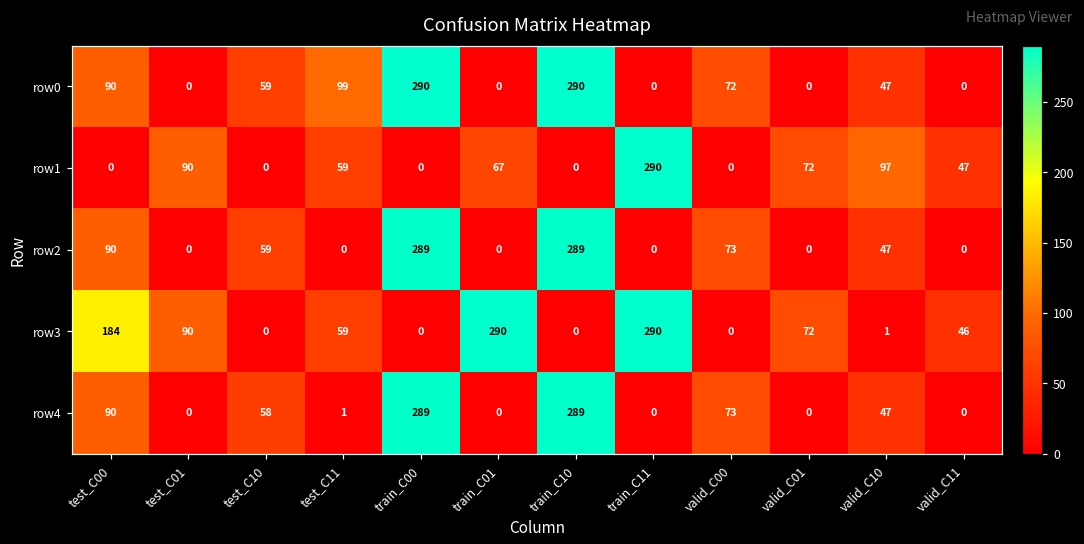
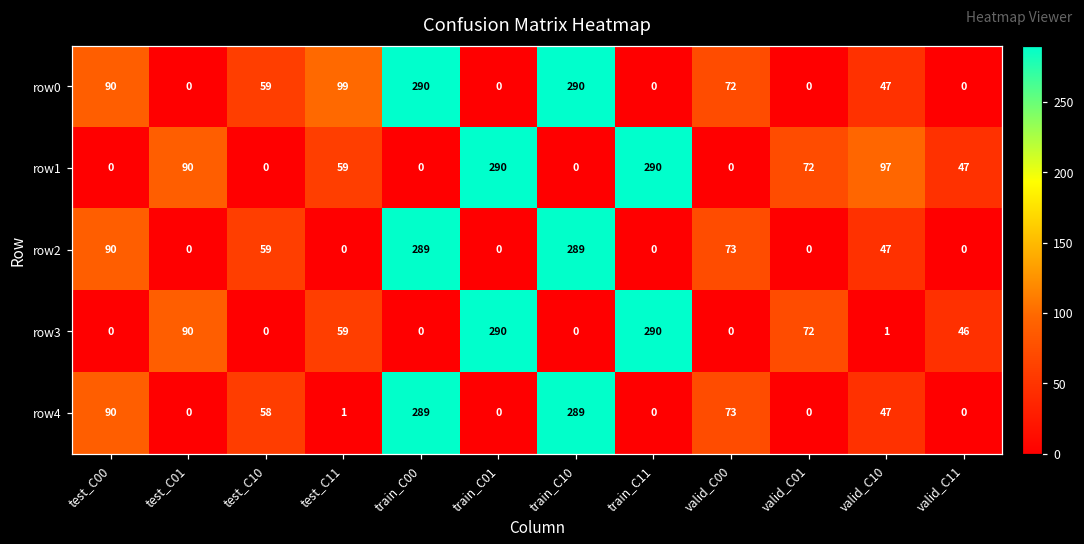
  {
    "row0": {
      "test_C00": 90,
      "test_C01": 0,
      "test_C10": 59,
      "test_C11": 99,
      "train_C00": 290,
      "train_C01": 0,
      "train_C10": 290,
      "train_C11": 0,
      "valid_C00": 72,
      "valid_C01": 0,
      "valid_C10": 47,
      "valid_C11": 0
    },
    "row1": {
      "test_C00": 0,
      "test_C01": 90,
      "test_C10": 0,
      "test_C11": 59,
      "train_C00": 0,
-     "train_C01": 67,
+     "train_C01": 290,
      "train_C10": 0,
      "train_C11": 290,
      "valid_C00": 0,
      "valid_C01": 72,
      "valid_C10": 97,
      "valid_C11": 47
    },
    "row2": {
      "test_C00": 90,
      "test_C01": 0,
      "test_C10": 59,
      "test_C11": 0,
      "train_C00": 289,
      "train_C01": 0,
      "train_C10": 289,
      "train_C11": 0,
      "valid_C00": 73,
      "valid_C01": 0,
      "valid_C10": 47,
      "valid_C11": 0
    },
    "row3": {
-     "test_C00": 184,
+     "test_C00": 0,
      "test_C01": 90,
      "test_C10": 0,
      "test_C11": 59,
      "train_C00": 0,
      "train_C01": 290,
      "train_C10": 0,
      "train_C11": 290,
      "valid_C00": 0,
      "valid_C01": 72,
      "valid_C10": 1,
      "valid_C11": 46
    },
    "row4": {
      "test_C00": 90,
      "test_C01": 0,
      "test_C10": 58,
      "test_C11": 1,
      "train_C00": 289,
      "train_C01": 0,
      "train_C10": 289,
      "train_C11": 0,
      "valid_C00": 73,
      "valid_C01": 0,
      "valid_C10": 47,
      "valid_C11": 0
    }
  }
